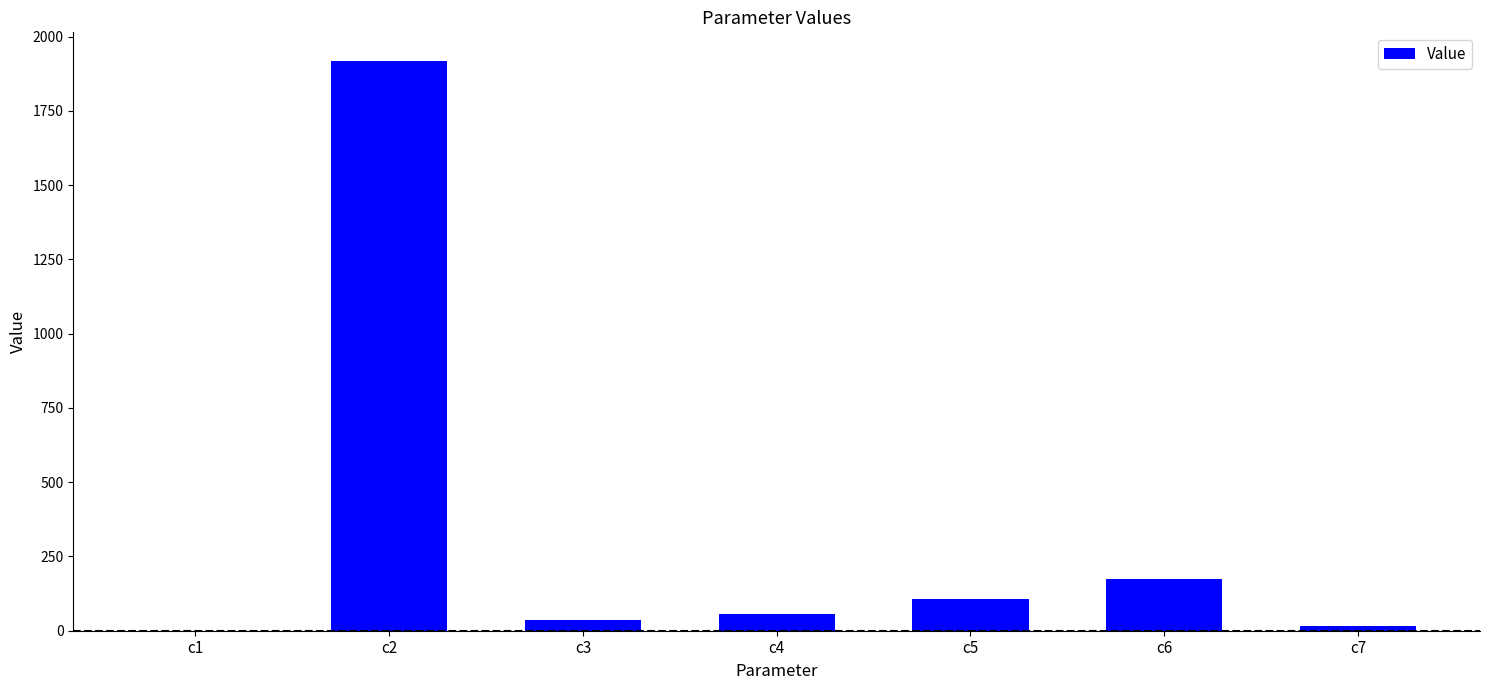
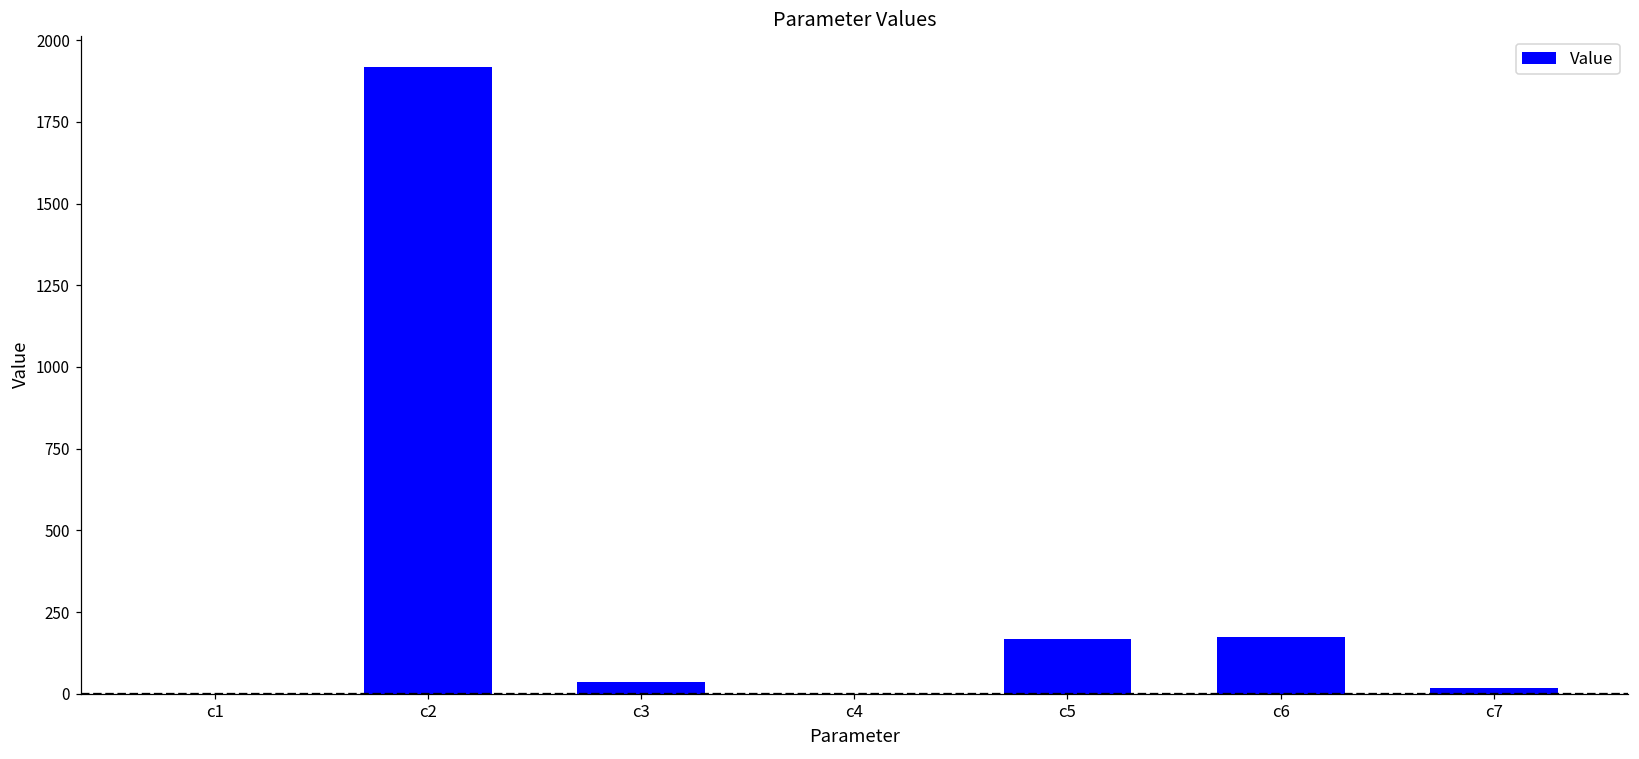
  {
    "c2": 1920,
    "c3": 40,
-   "c4": 60,
-   "c5": 110,
+   "c4": 0,
+   "c5": 170,
    "c6": 170,
    "c7": 20
  }
